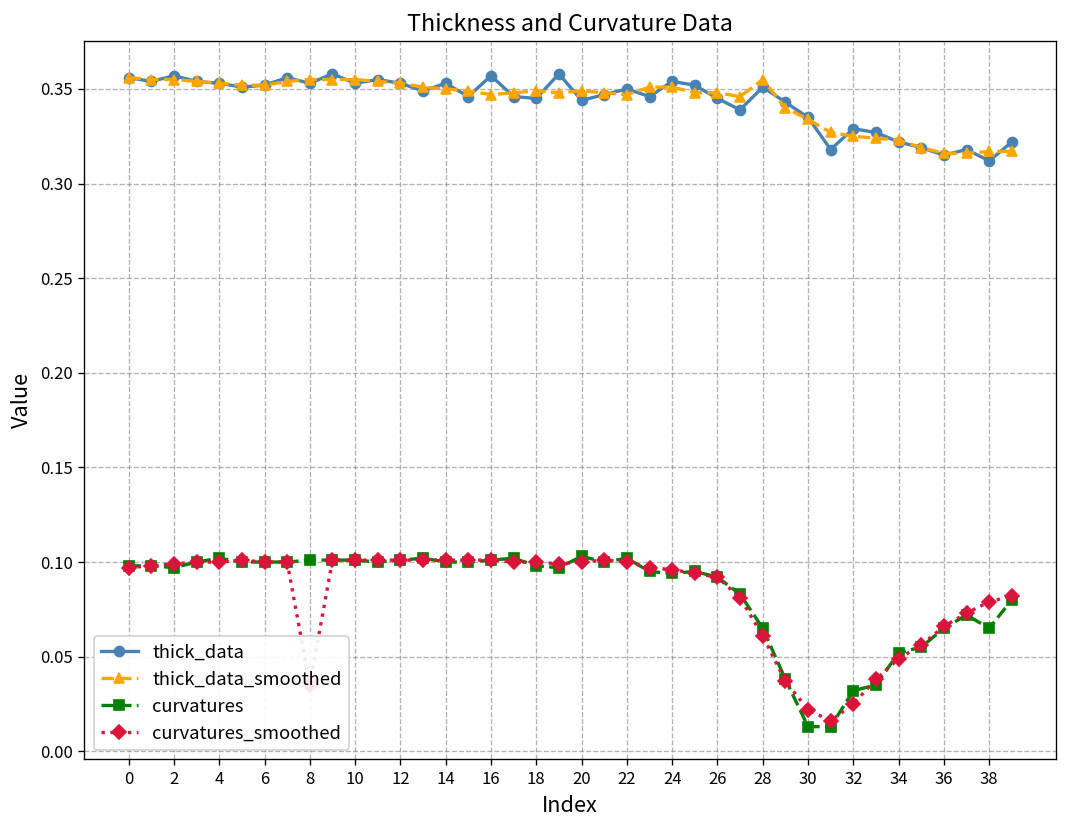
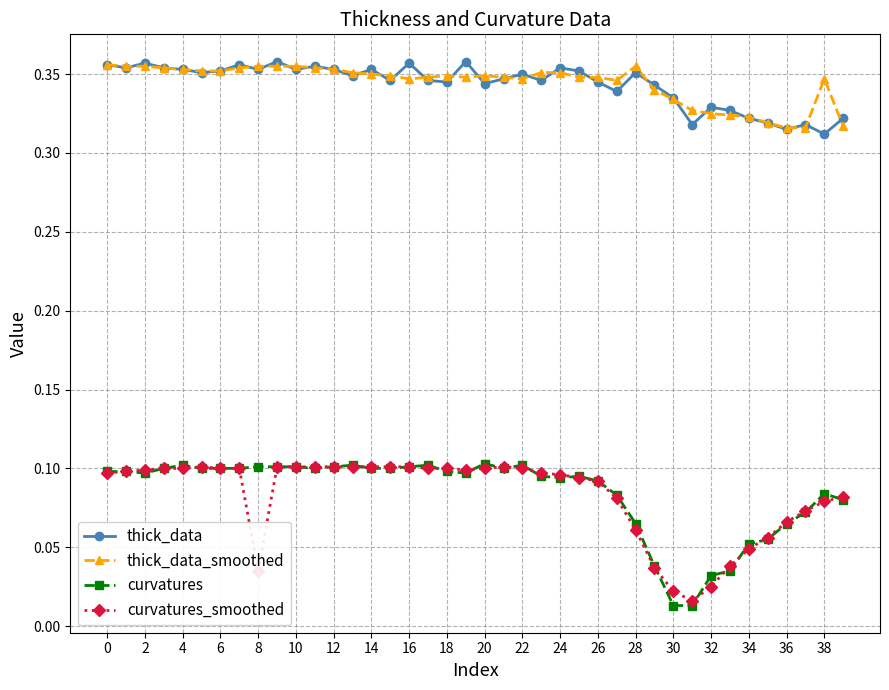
  {
    "thick_data": {
      "2": 0.357,
      "8": 0.353,
      "10": 0.353,
      "14": 0.353,
      "16": 0.357,
      "18": 0.345,
      "20": 0.344,
      "22": 0.350,
      "24": 0.354,
      "26": 0.345,
      "28": 0.351,
      "32": 0.329,
      "38": 0.312
    },
    "thick_data_smoothed": {
      "2": 0.355,
      "8": 0.355,
      "10": 0.355,
      "14": 0.350,
      "16": 0.347,
      "18": 0.349,
      "20": 0.349,
      "22": 0.347,
      "24": 0.351,
      "26": 0.348,
      "28": 0.355,
      "32": 0.325,
-     "38": 0.317
+     "38": 0.347
    },
    "curvatures": {
      "2": 0.097,
      "4": 0.102,
      "8": 0.101,
      "18": 0.098,
      "20": 0.103,
      "22": 0.102,
      "24": 0.094,
      "28": 0.065,
      "30": 0.013,
      "32": 0.032,
      "34": 0.052,
-     "38": 0.065
+     "38": 0.084
    },
    "curvatures_smoothed": {
      "2": 0.099,
      "4": 0.100,
      "18": 0.100,
      "20": 0.100,
      "22": 0.100,
      "24": 0.096,
      "28": 0.061,
      "30": 0.022,
      "32": 0.025,
      "34": 0.049,
      "38": 0.079
    }
  }
